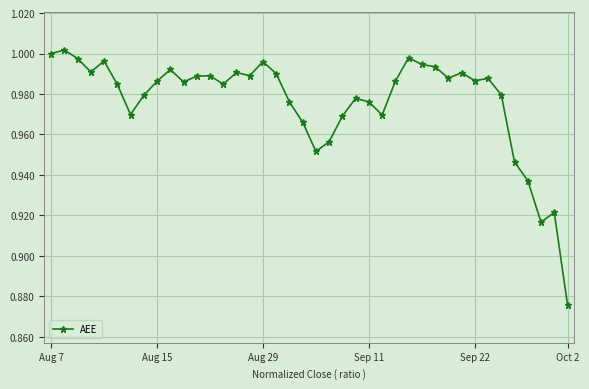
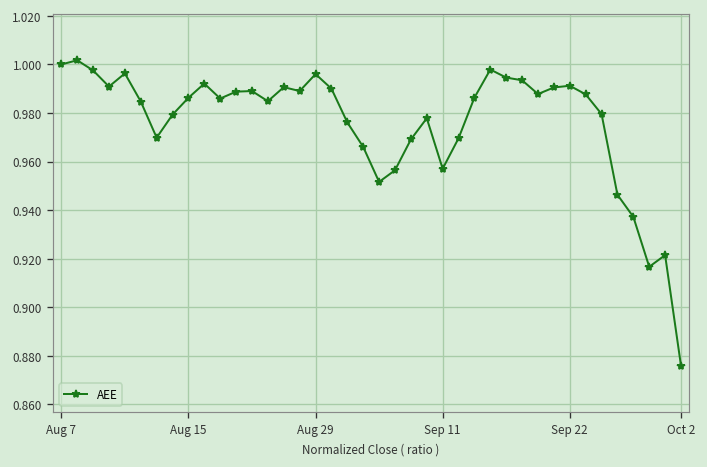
  {
    "Aug 7": 1.000,
    "Aug 15": 0.986,
    "Aug 29": 0.996,
-   "Sep 11": 0.976,
-   "Sep 22": 0.987,
+   "Sep 11": 0.957,
+   "Sep 22": 0.991,
    "Oct 2": 0.876
  }
